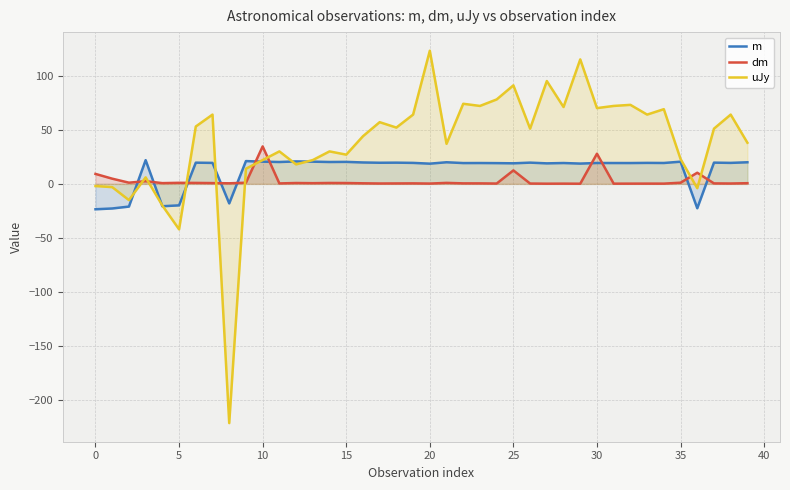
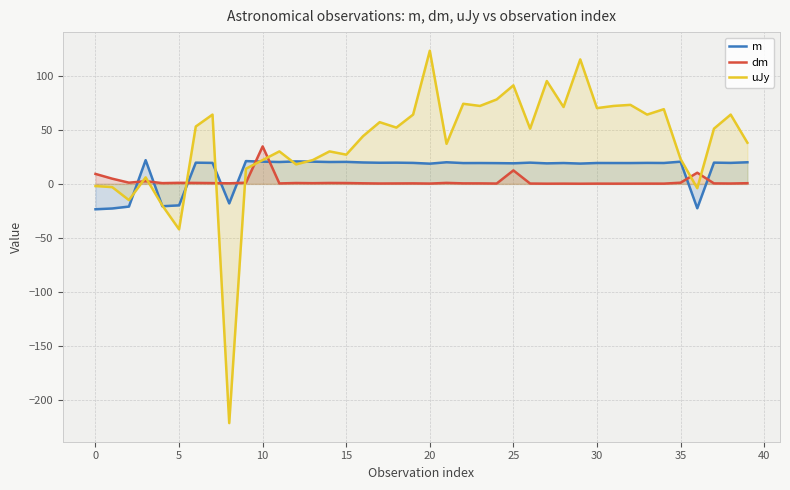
  {
    "dm": {
      "0": 9,
      "10": 35,
      "15": 1,
      "20": 0,
      "25": 12,
-     "30": 28,
+     "30": 0,
      "35": 1
    }
  }
